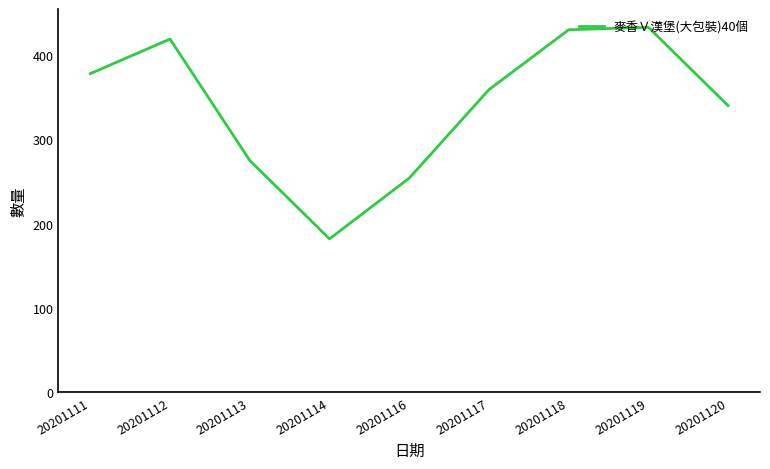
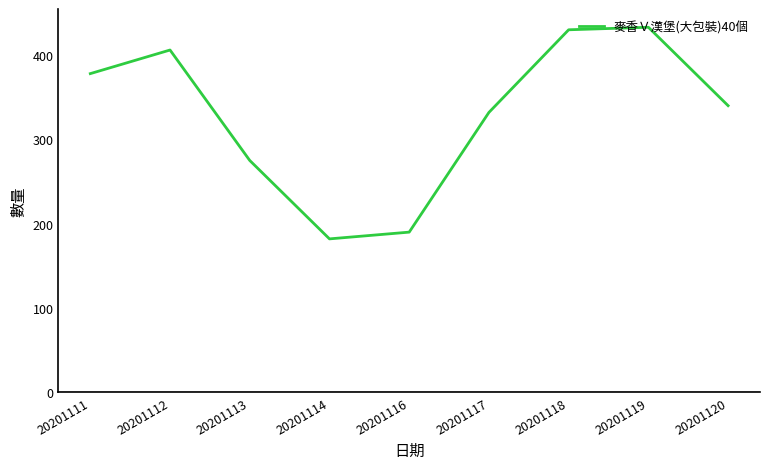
  {
    "20201111": 380,
-   "20201112": 420,
+   "20201112": 410,
    "20201113": 280,
    "20201114": 180,
-   "20201116": 250,
-   "20201117": 360,
+   "20201116": 190,
+   "20201117": 330,
    "20201118": 430,
    "20201119": 430,
    "20201120": 340
  }
